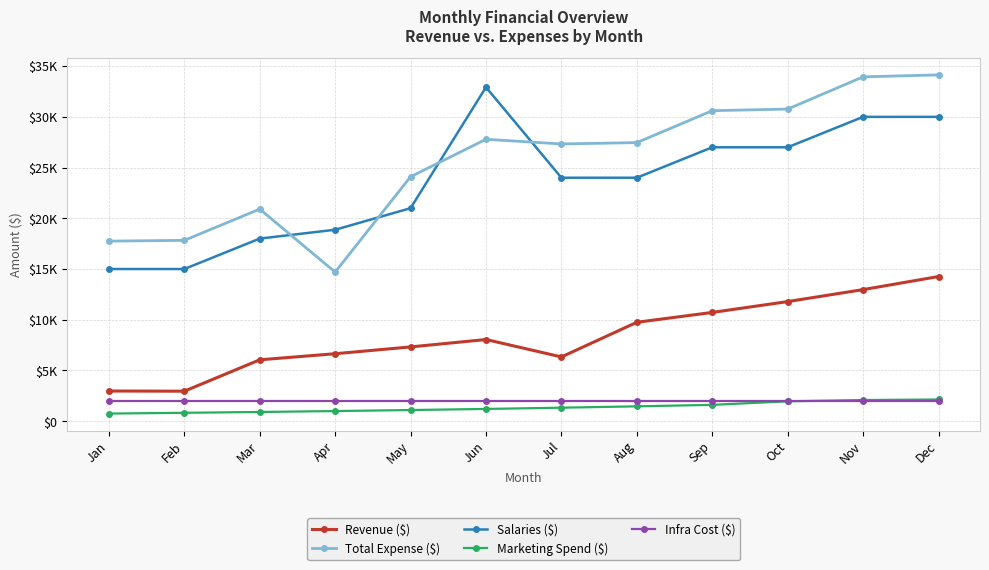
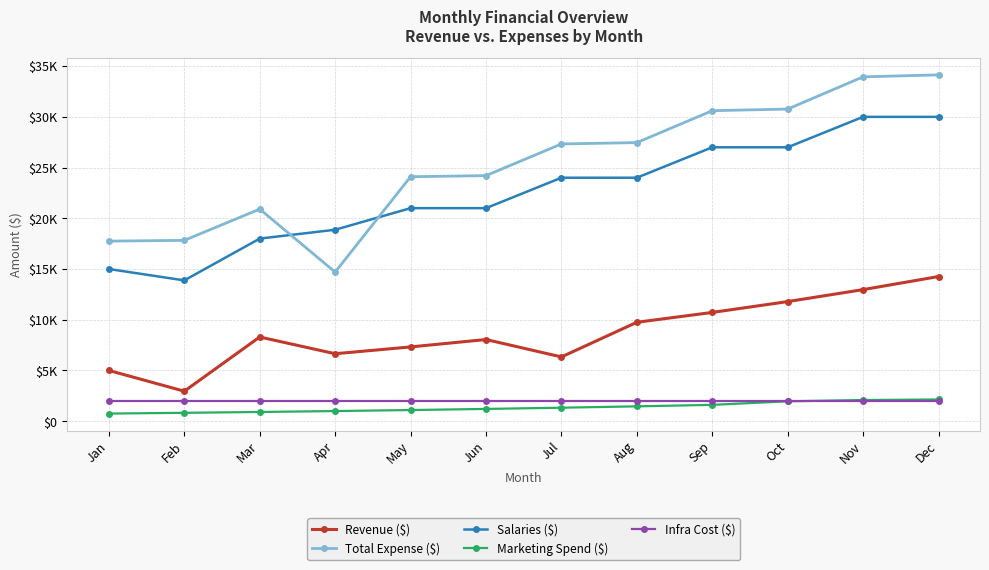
  {
    "Revenue ($)": {
-     "Jan": "$3000",
+     "Jan": "$5000",
      "Feb": "$3000",
-     "Mar": "$6100",
+     "Mar": "$8300",
      "Apr": "$6700",
      "May": "$7300",
      "Jun": "$8100",
      "Jul": "$6300",
      "Aug": "$9800",
      "Sep": "$10700",
      "Oct": "$11800",
      "Nov": "$13000",
      "Dec": "$14300"
    },
    "Total Expense ($)": {
      "Jan": "$17800",
      "Feb": "$17800",
      "Mar": "$20900",
      "Apr": "$14700",
      "May": "$24100",
-     "Jun": "$27800",
+     "Jun": "$24200",
      "Jul": "$27300",
      "Aug": "$27500",
      "Sep": "$30600",
      "Oct": "$30800",
      "Nov": "$33900",
      "Dec": "$34100"
    },
    "Salaries ($)": {
      "Jan": "$15000",
-     "Feb": "$15000",
+     "Feb": "$13900",
      "Mar": "$18000",
      "Apr": "$18900",
      "May": "$21000",
-     "Jun": "$32900",
+     "Jun": "$21000",
      "Jul": "$24000",
      "Aug": "$24000",
      "Sep": "$27000",
      "Oct": "$27000",
      "Nov": "$30000",
      "Dec": "$30000"
    },
    "Marketing Spend ($)": {
      "Jan": "$800",
      "Feb": "$800",
      "Mar": "$900",
      "Apr": "$1000",
      "May": "$1100",
      "Jun": "$1200",
      "Jul": "$1300",
      "Aug": "$1500",
      "Sep": "$1600"
    },
    "Infra Cost ($)": {
      "Jan": "$2000",
      "Feb": "$2000",
      "Mar": "$2000",
      "Apr": "$2000",
      "May": "$2000",
      "Jun": "$2000",
      "Jul": "$2000",
      "Aug": "$2000",
      "Sep": "$2000"
    }
  }
